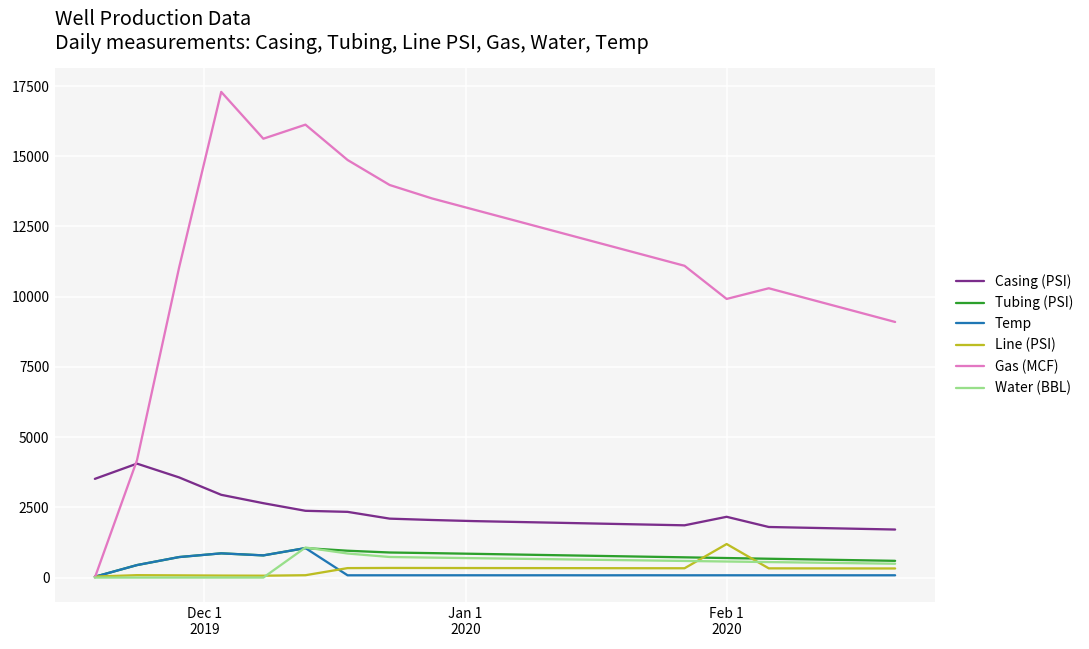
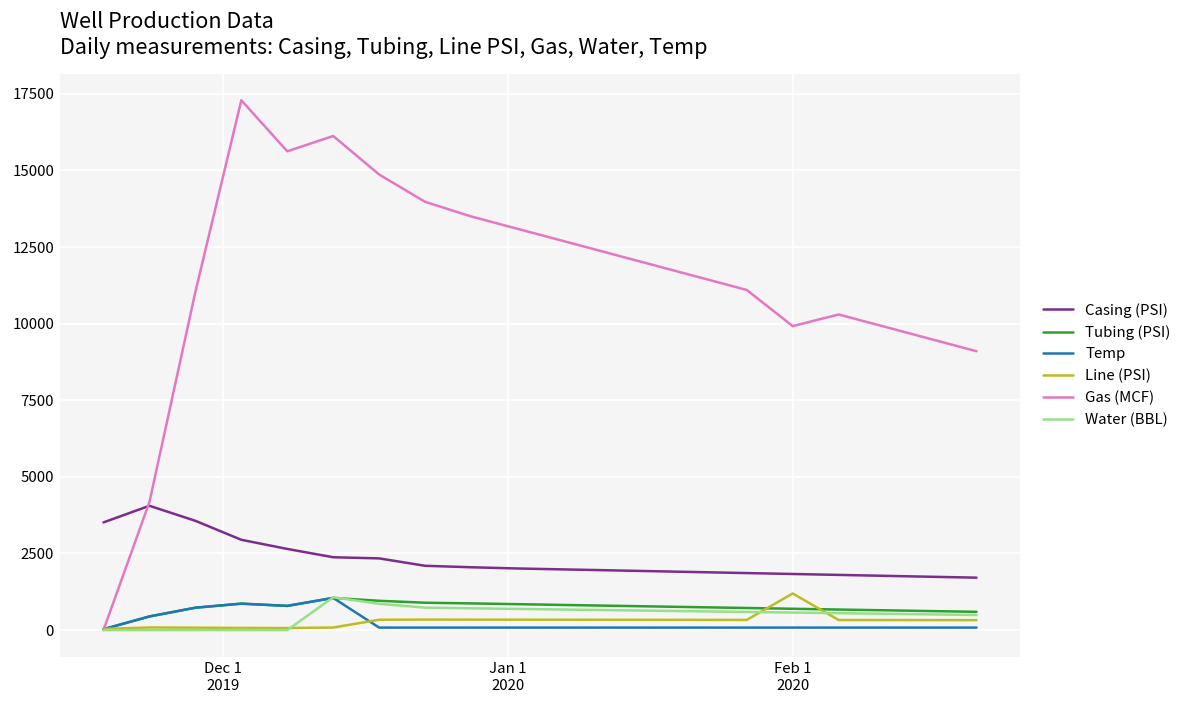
  {
    "Casing (PSI)": {
-     "Feb 1 2020": 2200
+     "Feb 1 2020": 1800
    },
    "Tubing (PSI)": {
      "Feb 1 2020": 700
    },
    "Temp": {
      "Feb 1 2020": 100
    },
    "Line (PSI)": {
      "Feb 1 2020": 1200
    },
    "Gas (MCF)": {
      "Feb 1 2020": 9900
    },
    "Water (BBL)": {
      "Feb 1 2020": 600
    }
  }
